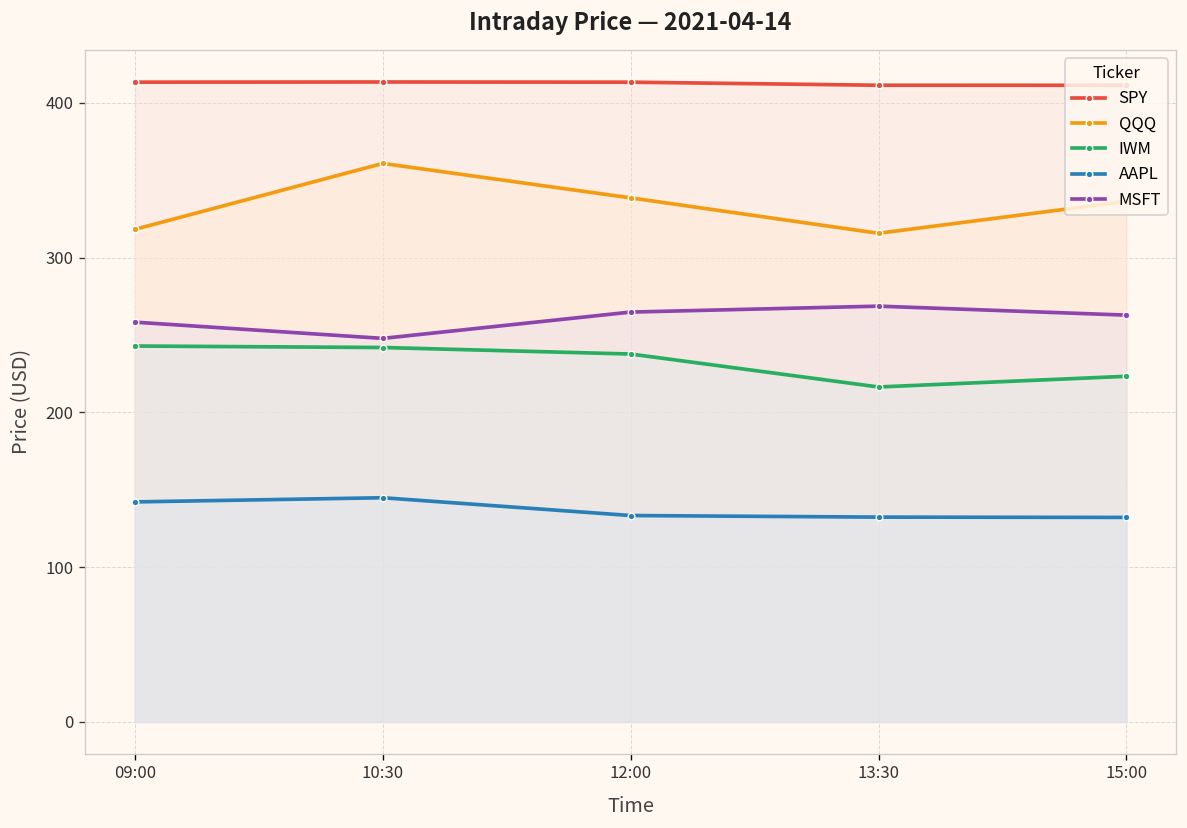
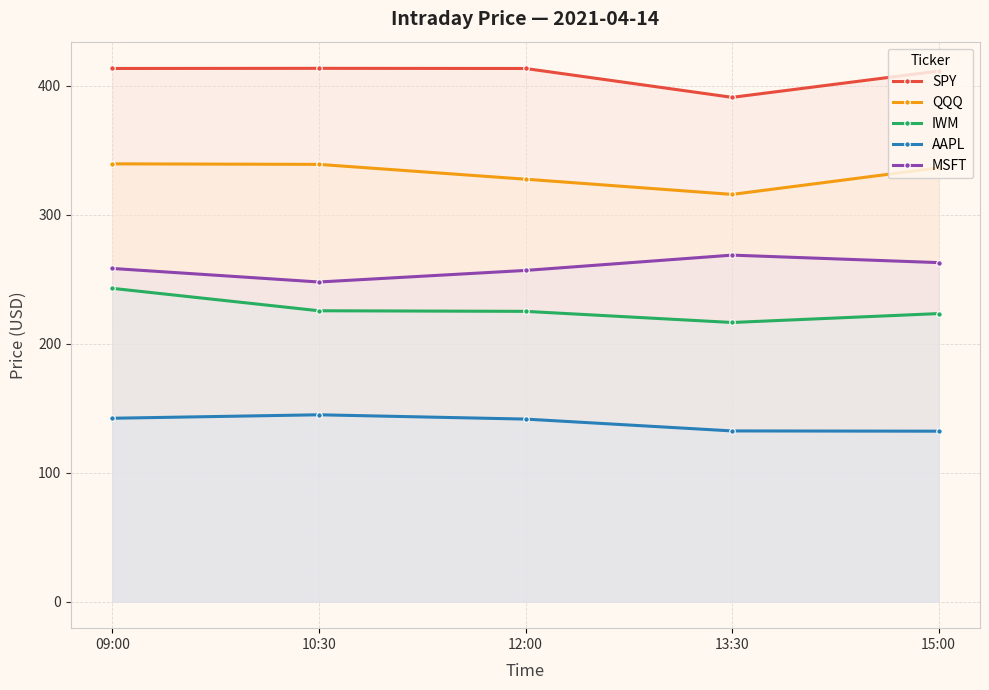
  {
    "SPY": {
      "09:00": 413,
      "10:30": 413,
      "12:00": 413,
-     "13:30": 411
+     "13:30": 391
    },
    "QQQ": {
-     "09:00": 318,
-     "10:30": 361,
-     "12:00": 339,
+     "09:00": 339,
+     "10:30": 339,
+     "12:00": 327,
      "13:30": 316
    },
    "IWM": {
      "09:00": 243,
-     "10:30": 242,
-     "12:00": 238,
+     "10:30": 225,
+     "12:00": 225,
      "13:30": 216,
      "15:00": 223
    },
    "AAPL": {
      "09:00": 142,
      "10:30": 145,
-     "12:00": 133,
+     "12:00": 141,
      "13:30": 132,
      "15:00": 132
    },
    "MSFT": {
      "09:00": 258,
      "10:30": 248,
-     "12:00": 265,
+     "12:00": 257,
      "13:30": 269,
      "15:00": 263
    }
  }
